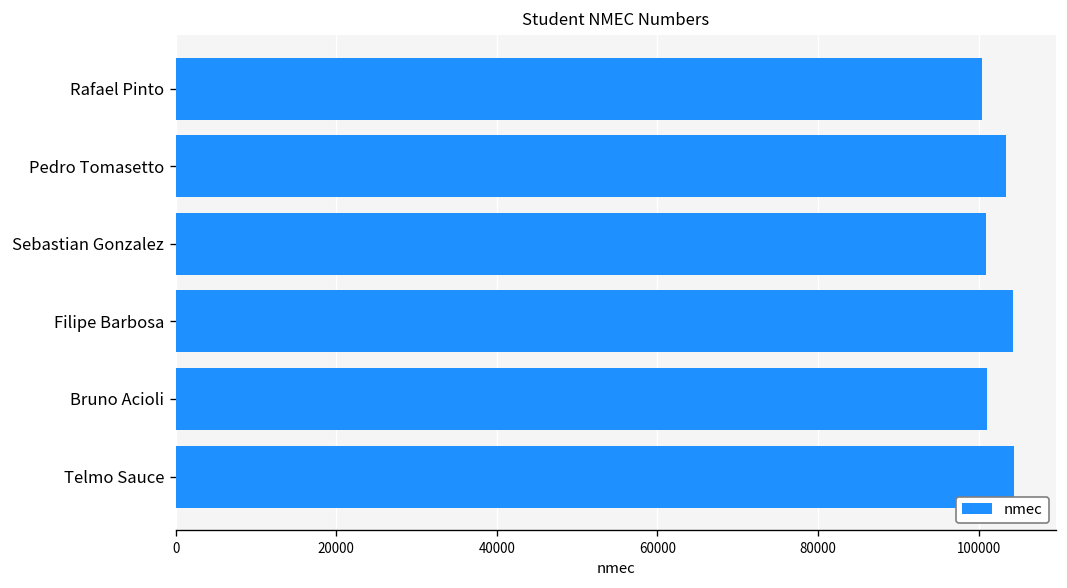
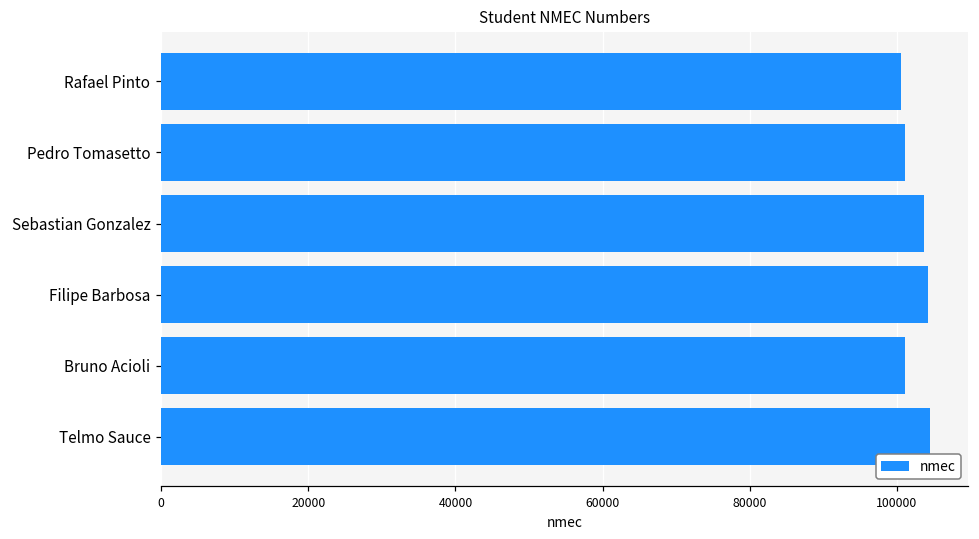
  {
    "Rafael Pinto": 100000,
-   "Pedro Tomasetto": 103000,
-   "Sebastian Gonzalez": 101000,
+   "Pedro Tomasetto": 101000,
+   "Sebastian Gonzalez": 104000,
    "Filipe Barbosa": 104000,
    "Bruno Acioli": 101000,
    "Telmo Sauce": 104000
  }
